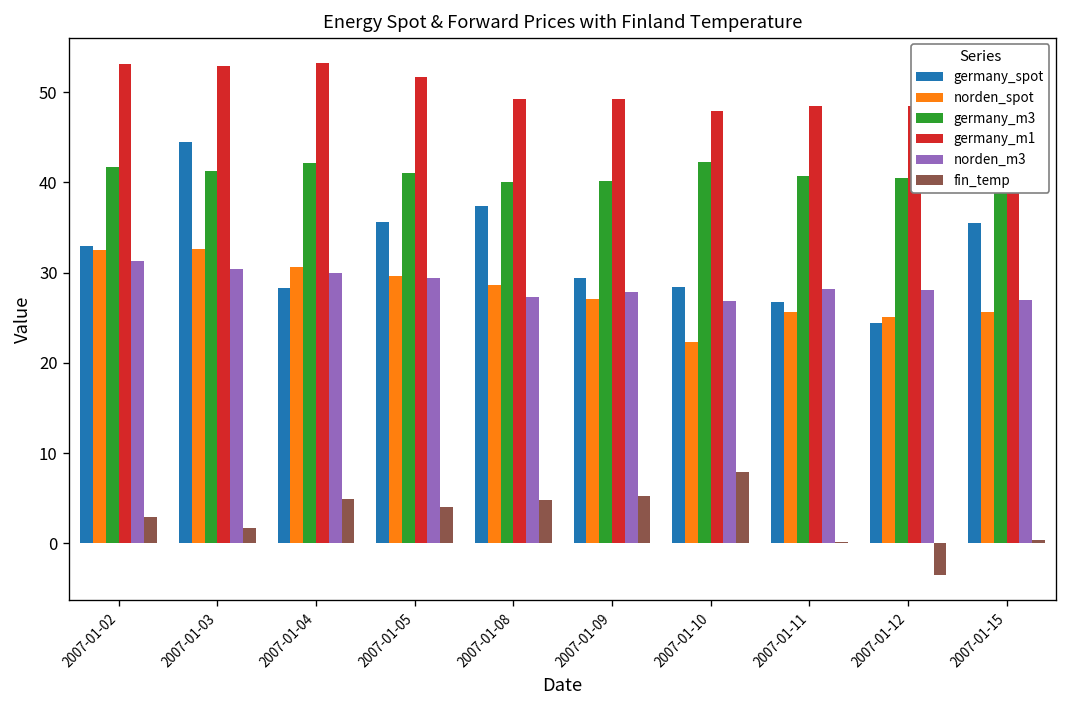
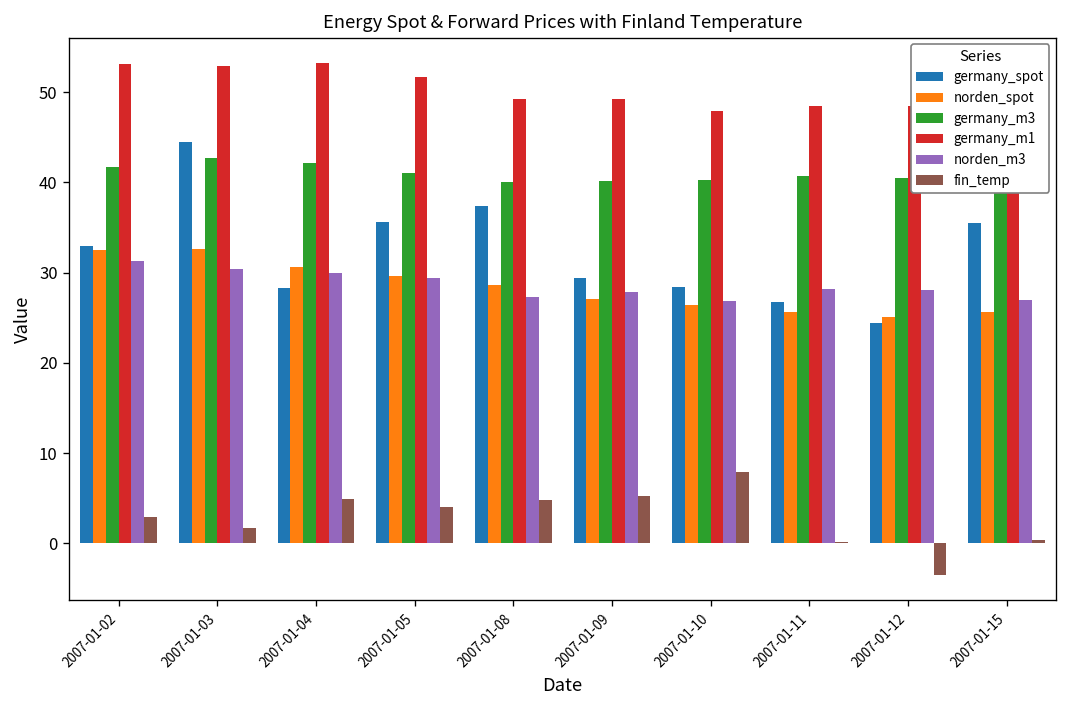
  {
    "germany_spot": {
      "2007-01-02": 33,
      "2007-01-03": 44,
      "2007-01-04": 28,
      "2007-01-05": 36,
      "2007-01-08": 37,
      "2007-01-09": 29,
      "2007-01-10": 28,
      "2007-01-11": 27,
      "2007-01-12": 24,
      "2007-01-15": 36
    },
    "norden_spot": {
      "2007-01-02": 32,
      "2007-01-03": 33,
      "2007-01-04": 31,
      "2007-01-05": 30,
      "2007-01-08": 29,
      "2007-01-09": 27,
-     "2007-01-10": 22,
+     "2007-01-10": 26,
      "2007-01-11": 26,
      "2007-01-12": 25,
      "2007-01-15": 26
    },
    "germany_m3": {
      "2007-01-02": 42,
-     "2007-01-03": 41,
+     "2007-01-03": 43,
      "2007-01-04": 42,
      "2007-01-05": 41,
      "2007-01-08": 40,
      "2007-01-09": 40,
-     "2007-01-10": 42,
+     "2007-01-10": 40,
      "2007-01-11": 41,
      "2007-01-12": 41
    },
    "germany_m1": {
      "2007-01-02": 53,
      "2007-01-03": 53,
      "2007-01-04": 53,
      "2007-01-05": 52,
      "2007-01-08": 49,
      "2007-01-09": 49,
      "2007-01-10": 48,
      "2007-01-11": 48
    },
    "norden_m3": {
      "2007-01-02": 31,
      "2007-01-03": 30,
      "2007-01-04": 30,
      "2007-01-05": 29,
      "2007-01-08": 27,
      "2007-01-09": 28,
      "2007-01-10": 27,
      "2007-01-11": 28,
      "2007-01-12": 28,
      "2007-01-15": 27
    },
    "fin_temp": {
      "2007-01-02": 3,
      "2007-01-03": 2,
      "2007-01-04": 5,
      "2007-01-05": 4,
      "2007-01-08": 5,
      "2007-01-09": 5,
      "2007-01-10": 8,
      "2007-01-12": -4,
      "2007-01-15": 0
    }
  }
